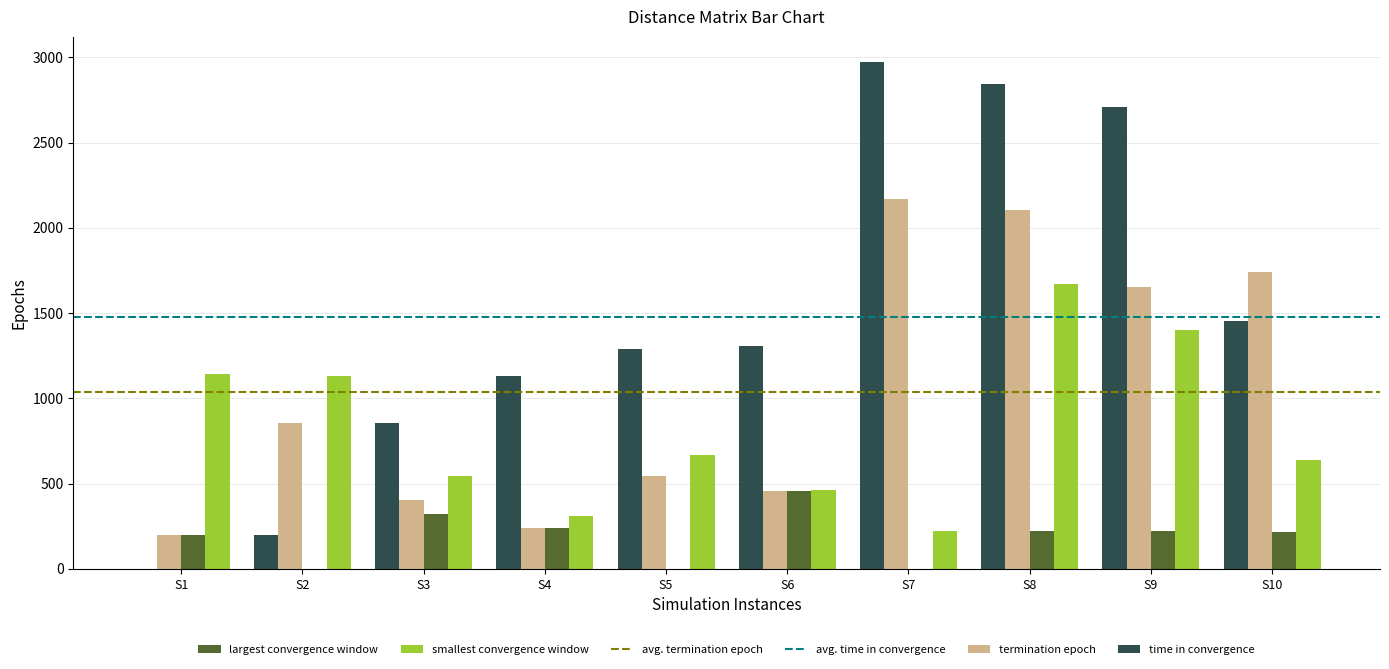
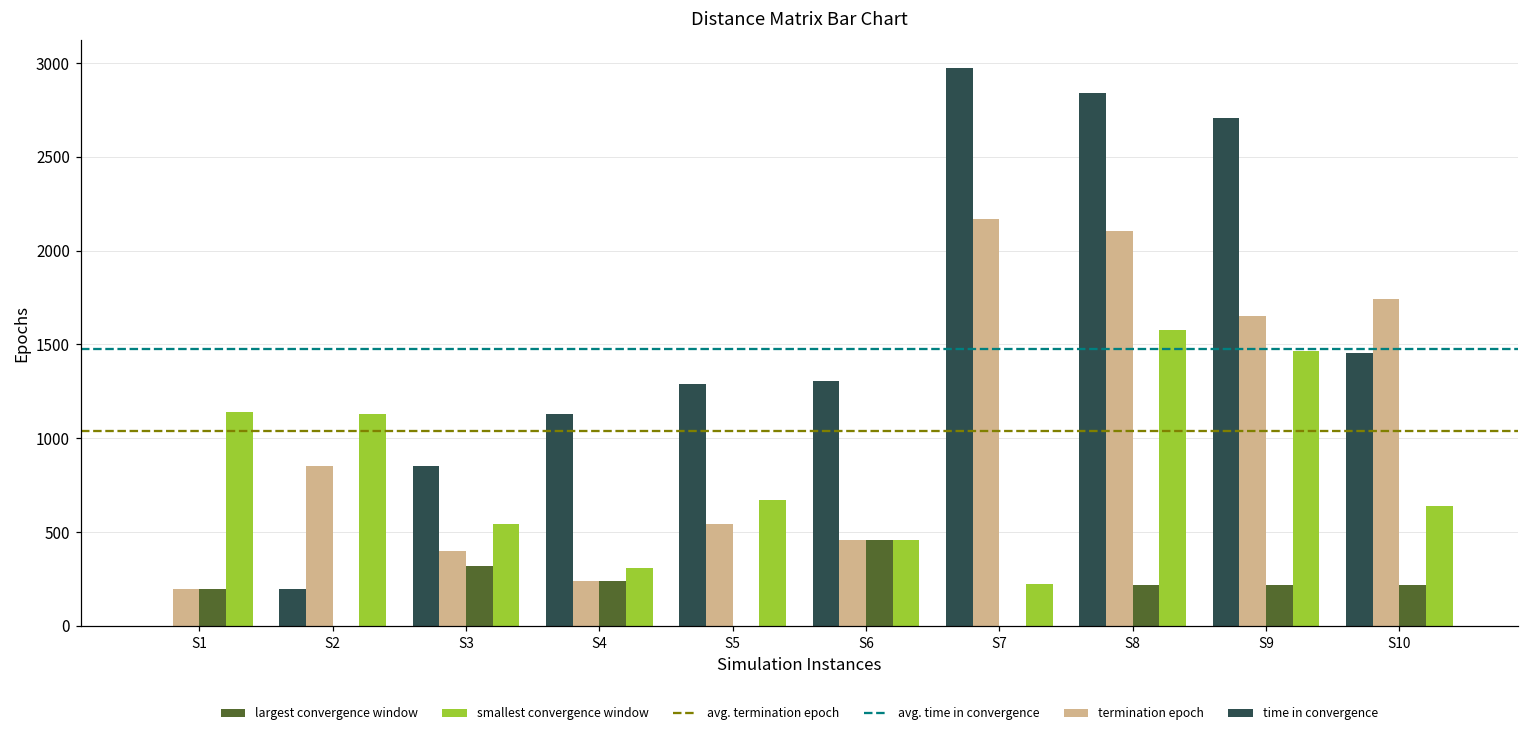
  {
    "termination epoch": {
      "S1": 200,
      "S2": 850,
      "S3": 400,
      "S4": 240,
      "S5": 540,
      "S6": 460,
      "S7": 2170,
      "S8": 2100,
      "S9": 1650,
      "S10": 1740
    },
    "smallest convergence window": {
      "S1": 1140,
      "S2": 1130,
      "S3": 540,
      "S4": 310,
      "S5": 670,
      "S6": 460,
      "S7": 220,
-     "S8": 1670,
-     "S9": 1400,
+     "S8": 1570,
+     "S9": 1470,
      "S10": 640
    }
  }
